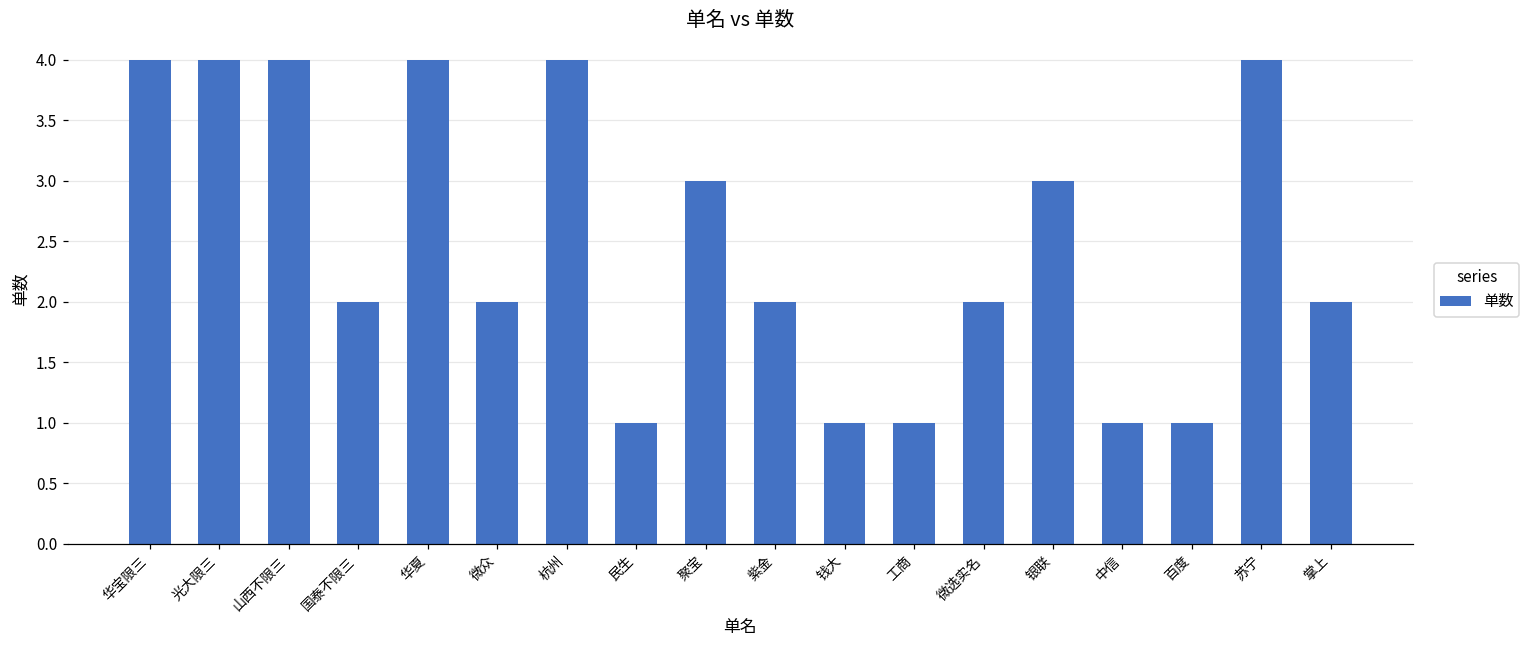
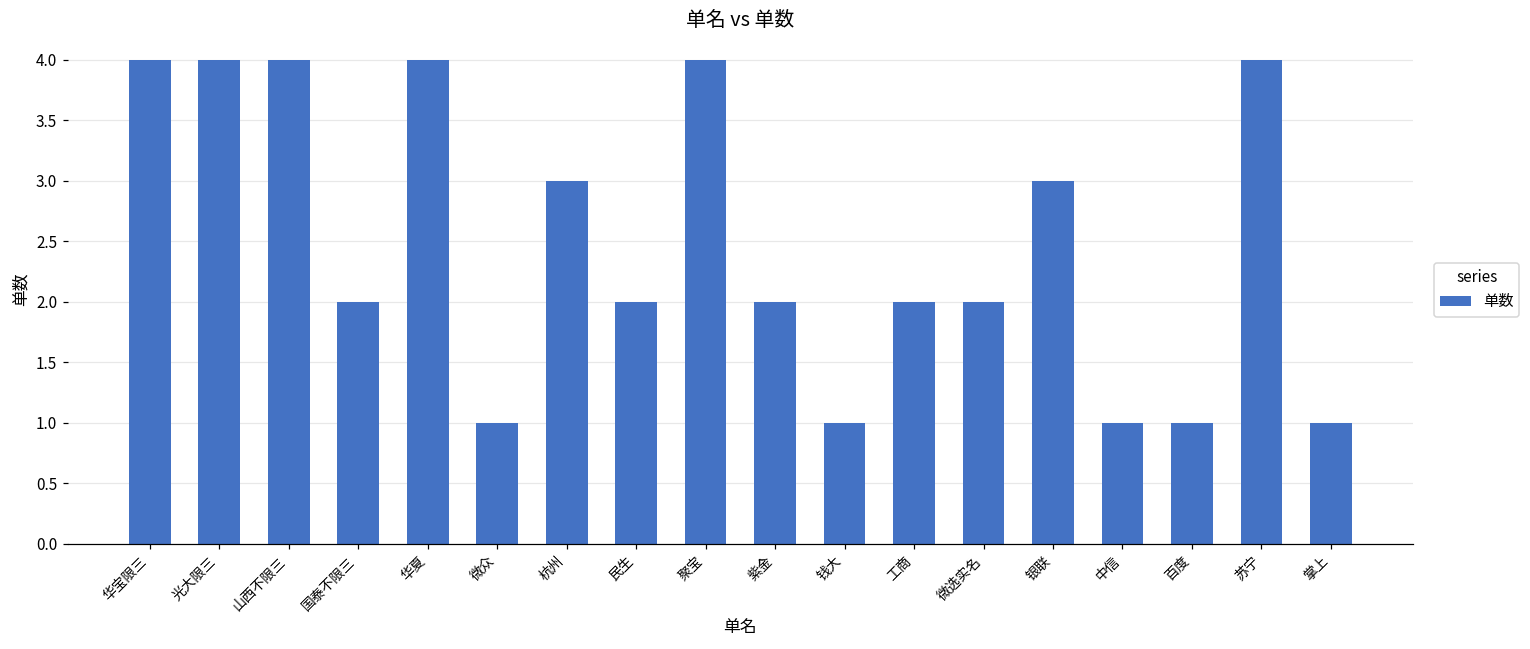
  {
    "华宝限三": 4,
    "光大限三": 4,
    "山西不限三": 4,
    "国泰不限三": 2,
    "华夏": 4,
-   "微众": 2,
-   "杭州": 4,
-   "民生": 1,
-   "聚宝": 3,
+   "微众": 1,
+   "杭州": 3,
+   "民生": 2,
+   "聚宝": 4,
    "紫金": 2,
    "钱大": 1,
-   "工商": 1,
+   "工商": 2,
    "微选实名": 2,
    "银联": 3,
    "中信": 1,
    "百度": 1,
    "苏宁": 4,
-   "掌上": 2
+   "掌上": 1
  }
